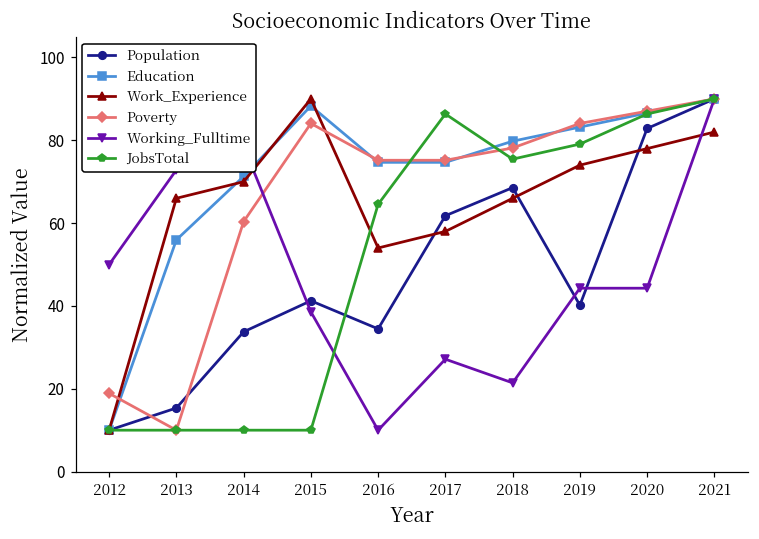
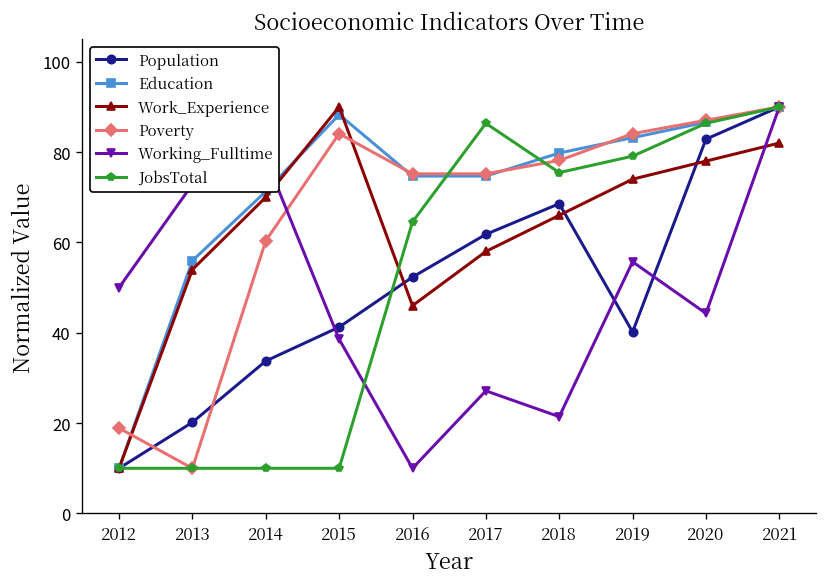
  {
    "Population": {
-     "2013": 15,
+     "2013": 20,
      "2014": 34,
      "2015": 41,
-     "2016": 34,
+     "2016": 52,
      "2017": 62,
      "2018": 69,
      "2019": 40,
      "2020": 83
    },
    "Education": {
      "2013": 56,
      "2015": 88,
      "2018": 80,
      "2019": 83
    },
    "Work_Experience": {
-     "2013": 66,
+     "2013": 54,
      "2014": 70,
      "2015": 90,
-     "2016": 54,
+     "2016": 46,
      "2017": 58,
      "2018": 66,
      "2019": 74,
      "2020": 78,
      "2021": 82
    },
    "Poverty": {
      "2012": 19,
      "2014": 60,
      "2015": 84,
      "2018": 78,
      "2019": 84
    },
    "Working_Fulltime": {
      "2012": 50,
      "2015": 39,
      "2016": 10,
      "2017": 27,
      "2018": 21,
-     "2019": 44,
+     "2019": 56,
      "2020": 44
    },
    "JobsTotal": {
      "2014": 10,
      "2015": 10,
      "2016": 65,
      "2017": 86,
      "2018": 75,
      "2019": 79
    }
  }
